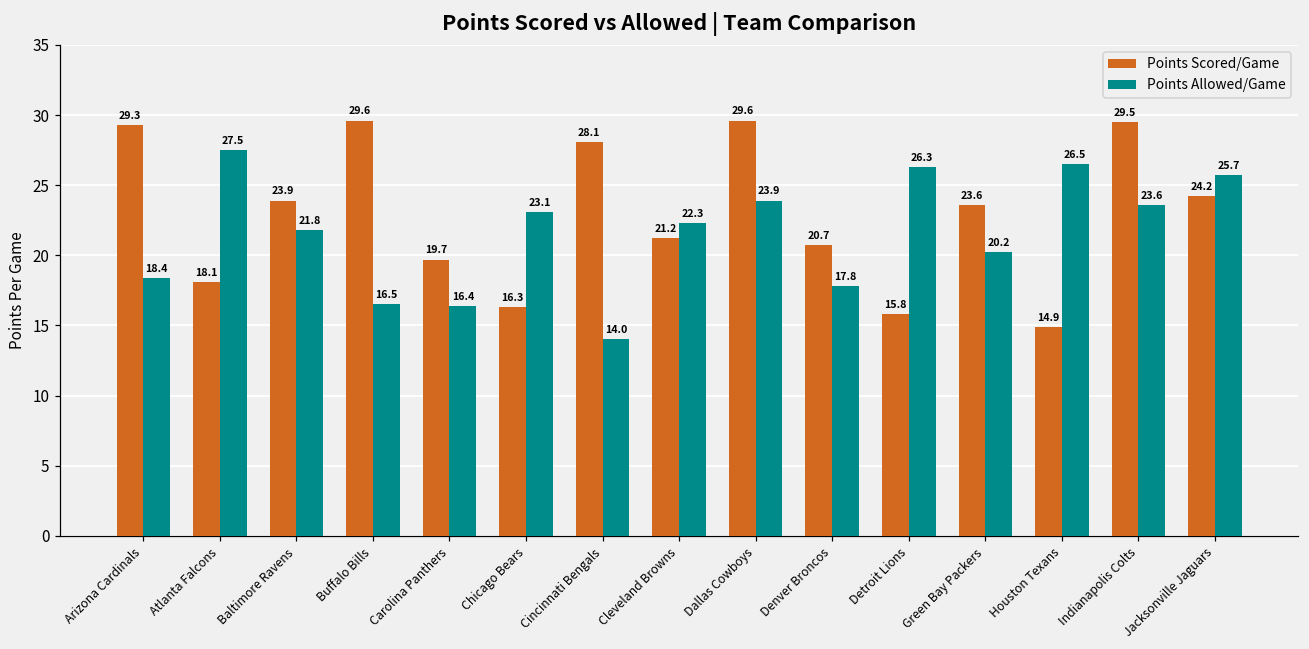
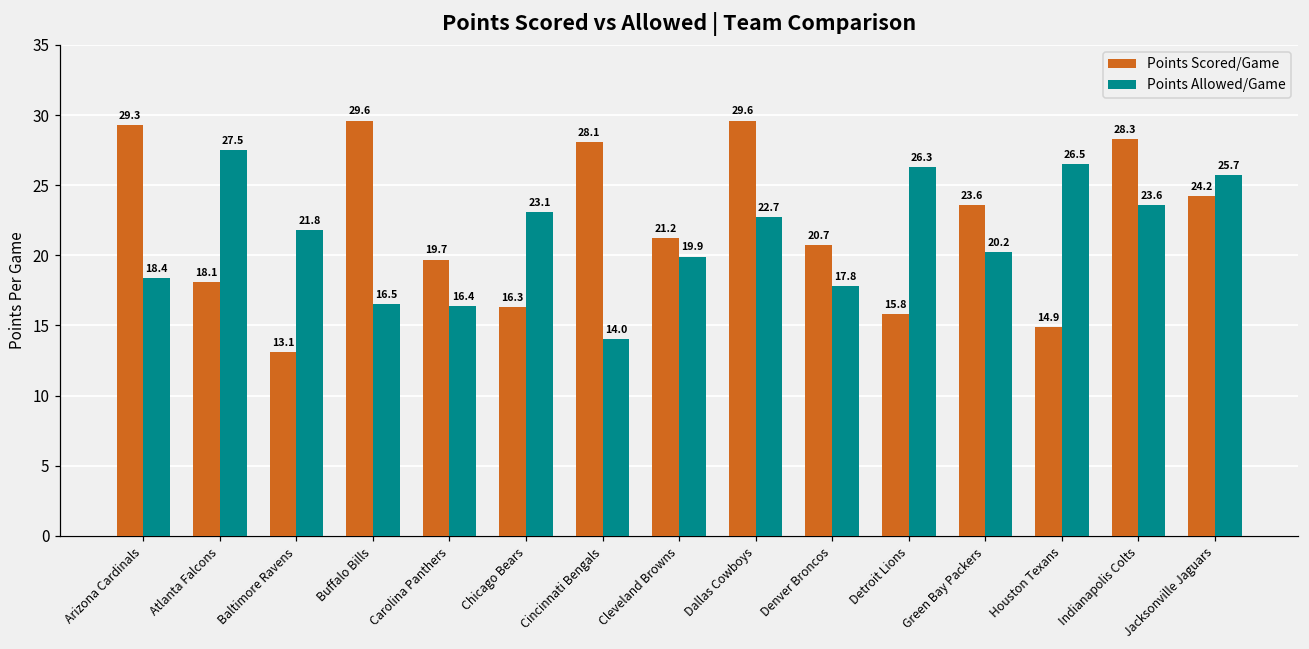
  {
    "Points Scored/Game": {
      "Arizona Cardinals": 29.3,
      "Atlanta Falcons": 18.1,
-     "Baltimore Ravens": 23.9,
+     "Baltimore Ravens": 13.1,
      "Buffalo Bills": 29.6,
      "Carolina Panthers": 19.7,
      "Chicago Bears": 16.3,
      "Cincinnati Bengals": 28.1,
      "Cleveland Browns": 21.2,
      "Dallas Cowboys": 29.6,
      "Denver Broncos": 20.7,
      "Detroit Lions": 15.8,
      "Green Bay Packers": 23.6,
      "Houston Texans": 14.9,
-     "Indianapolis Colts": 29.5,
+     "Indianapolis Colts": 28.3,
      "Jacksonville Jaguars": 24.2
    },
    "Points Allowed/Game": {
      "Arizona Cardinals": 18.4,
      "Atlanta Falcons": 27.5,
      "Baltimore Ravens": 21.8,
      "Buffalo Bills": 16.5,
      "Carolina Panthers": 16.4,
      "Chicago Bears": 23.1,
      "Cincinnati Bengals": 14.0,
-     "Cleveland Browns": 22.3,
-     "Dallas Cowboys": 23.9,
+     "Cleveland Browns": 19.9,
+     "Dallas Cowboys": 22.7,
      "Denver Broncos": 17.8,
      "Detroit Lions": 26.3,
      "Green Bay Packers": 20.2,
      "Houston Texans": 26.5,
      "Indianapolis Colts": 23.6,
      "Jacksonville Jaguars": 25.7
    }
  }
